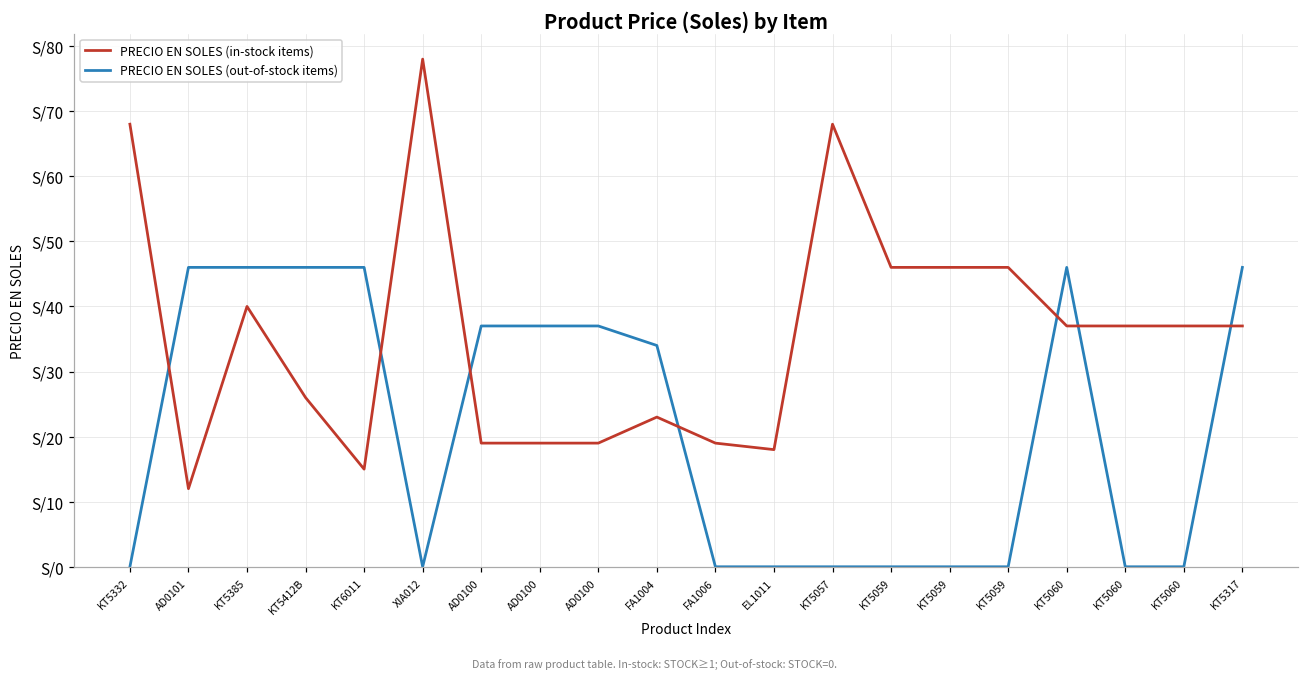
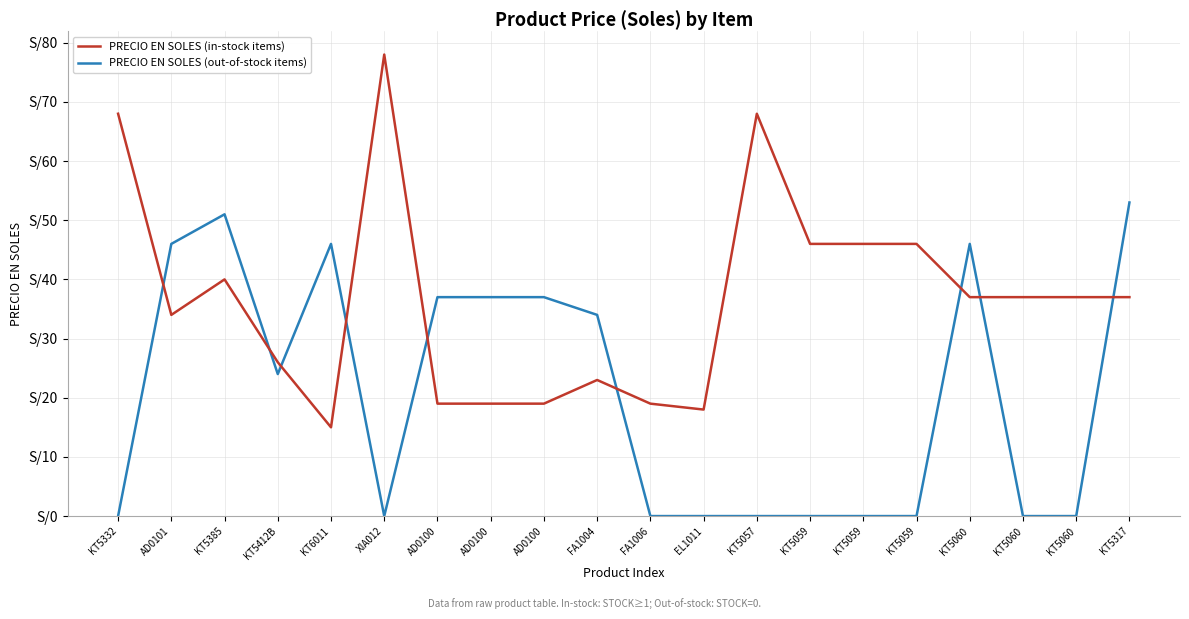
  {
    "PRECIO EN SOLES (in-stock items)": {
      "KT5332": "S/68",
-     "AD0101": "S/12",
+     "AD0101": "S/34",
      "KT5385": "S/40",
      "KT5412B": "S/26",
      "KT6011": "S/15",
      "XIA012": "S/78",
      "FA1004": "S/23",
      "FA1006": "S/19",
      "EL1011": "S/18",
      "KT5057": "S/68",
      "KT5317": "S/37"
    },
    "PRECIO EN SOLES (out-of-stock items)": {
      "KT5332": "S/0",
      "AD0101": "S/46",
-     "KT5385": "S/46",
-     "KT5412B": "S/46",
+     "KT5385": "S/51",
+     "KT5412B": "S/24",
      "KT6011": "S/46",
      "XIA012": "S/0",
      "FA1004": "S/34",
      "FA1006": "S/0",
      "EL1011": "S/0",
      "KT5057": "S/0",
-     "KT5317": "S/46"
+     "KT5317": "S/53"
    }
  }
